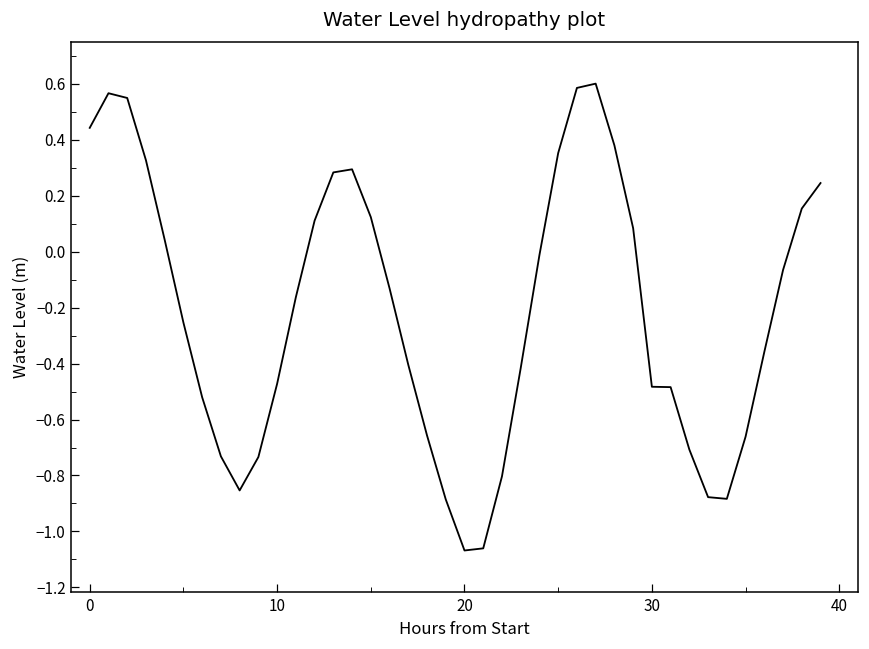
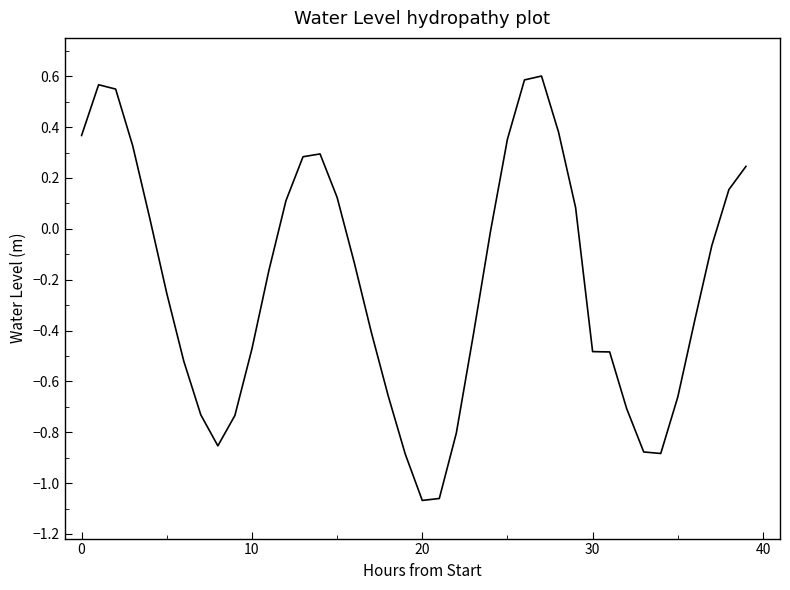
  {
-   "0": 0.44,
+   "0": 0.37,
    "10": -0.47,
    "20": -1.07,
    "30": -0.48
  }
